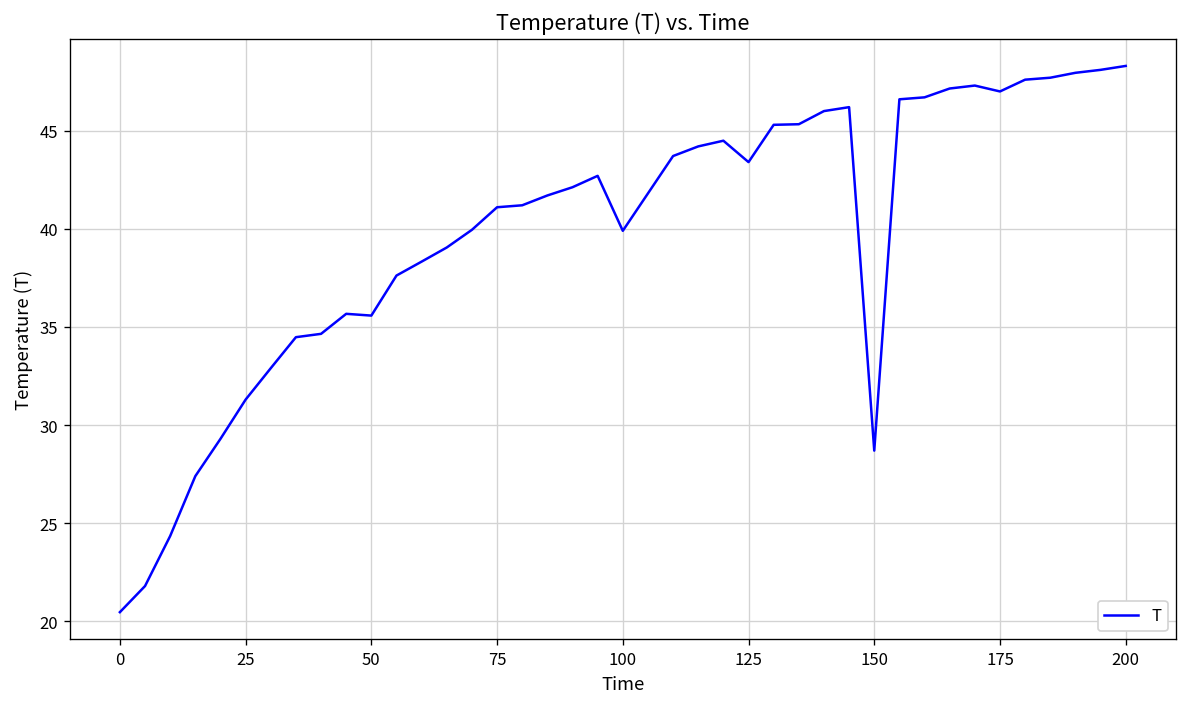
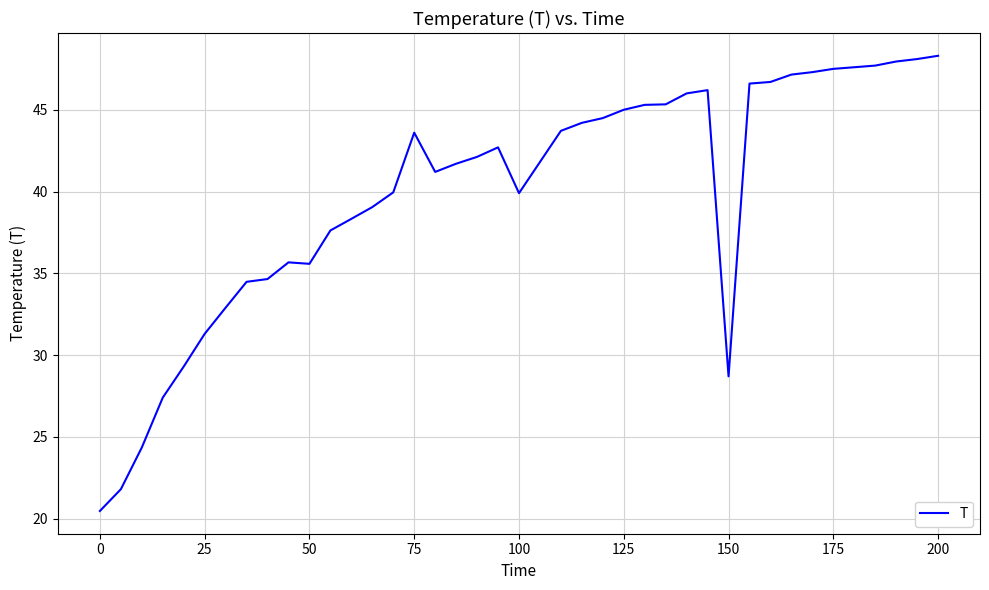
  {
    "0": 20.5,
    "25": 31.3,
    "50": 35.6,
-   "75": 41.1,
+   "75": 43.6,
    "100": 39.9,
-   "125": 43.4,
+   "125": 45.0,
    "150": 28.7,
-   "175": 47.0,
+   "175": 47.5,
    "200": 48.3
  }
